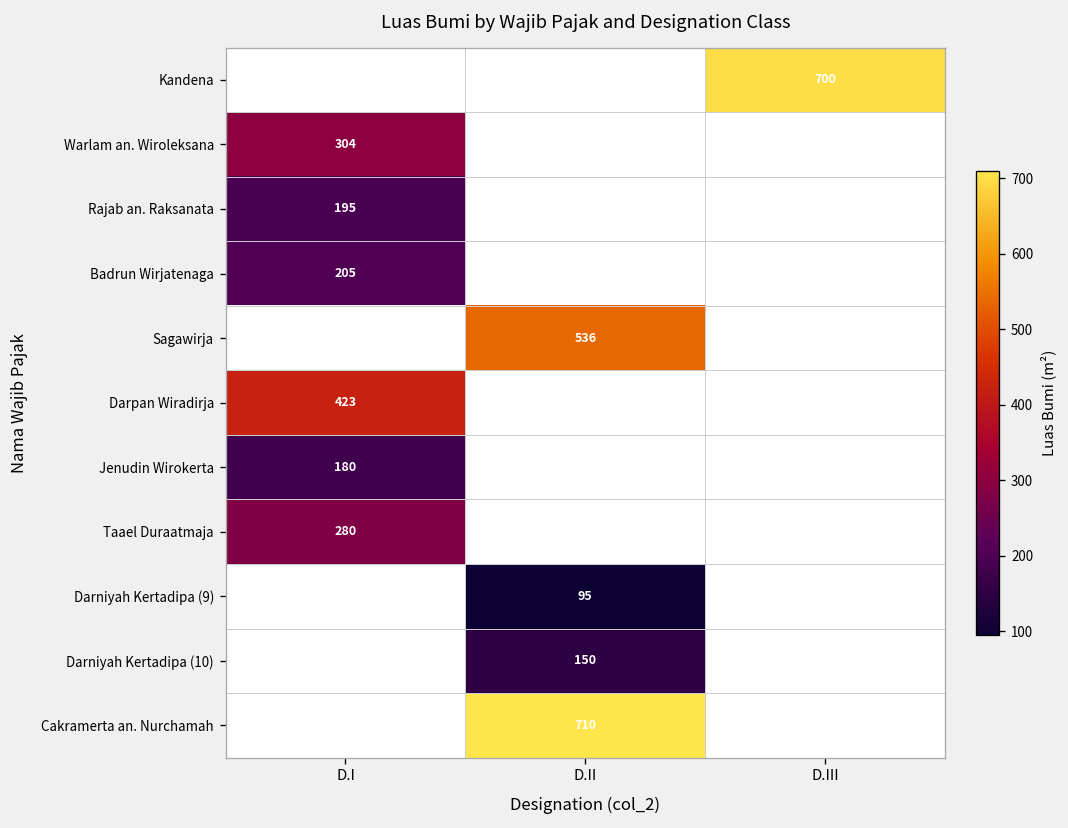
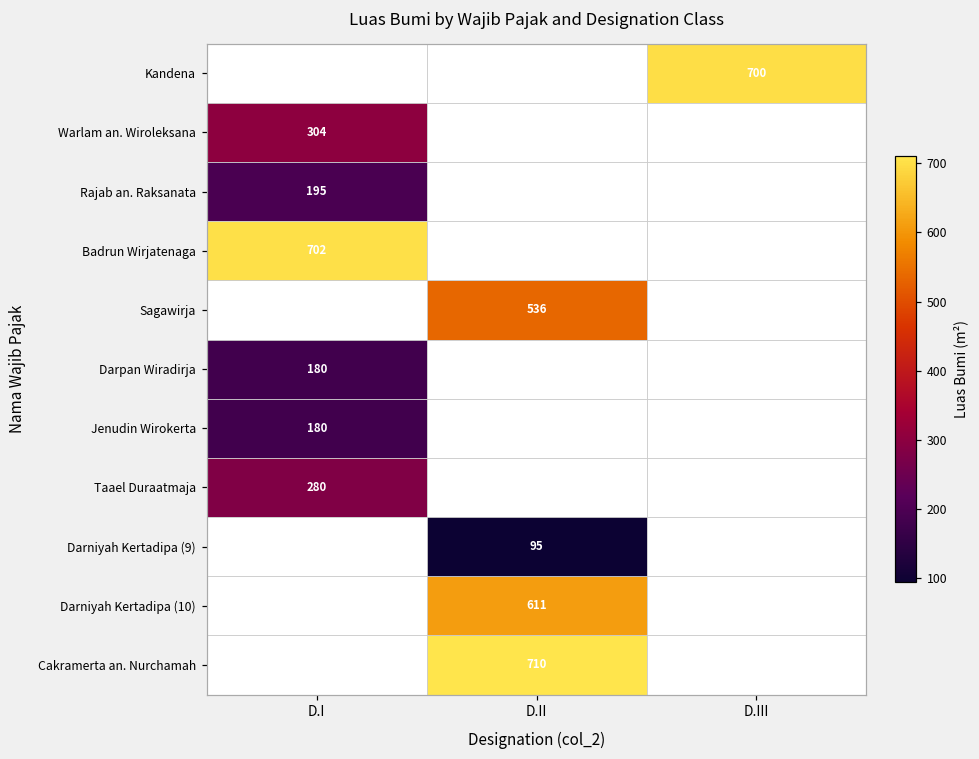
  {
    "Kandena": {
      "D.III": 700
    },
    "Warlam an. Wiroleksana": {
      "D.I": 304
    },
    "Rajab an. Raksanata": {
      "D.I": 195
    },
    "Badrun Wirjatenaga": {
-     "D.I": 205
+     "D.I": 702
    },
    "Sagawirja": {
      "D.II": 536
    },
    "Darpan Wiradirja": {
-     "D.I": 423
+     "D.I": 180
    },
    "Jenudin Wirokerta": {
      "D.I": 180
    },
    "Taael Duraatmaja": {
      "D.I": 280
    },
    "Darniyah Kertadipa (9)": {
      "D.II": 95
    },
    "Darniyah Kertadipa (10)": {
-     "D.II": 150
+     "D.II": 611
    },
    "Cakramerta an. Nurchamah": {
      "D.II": 710
    }
  }
